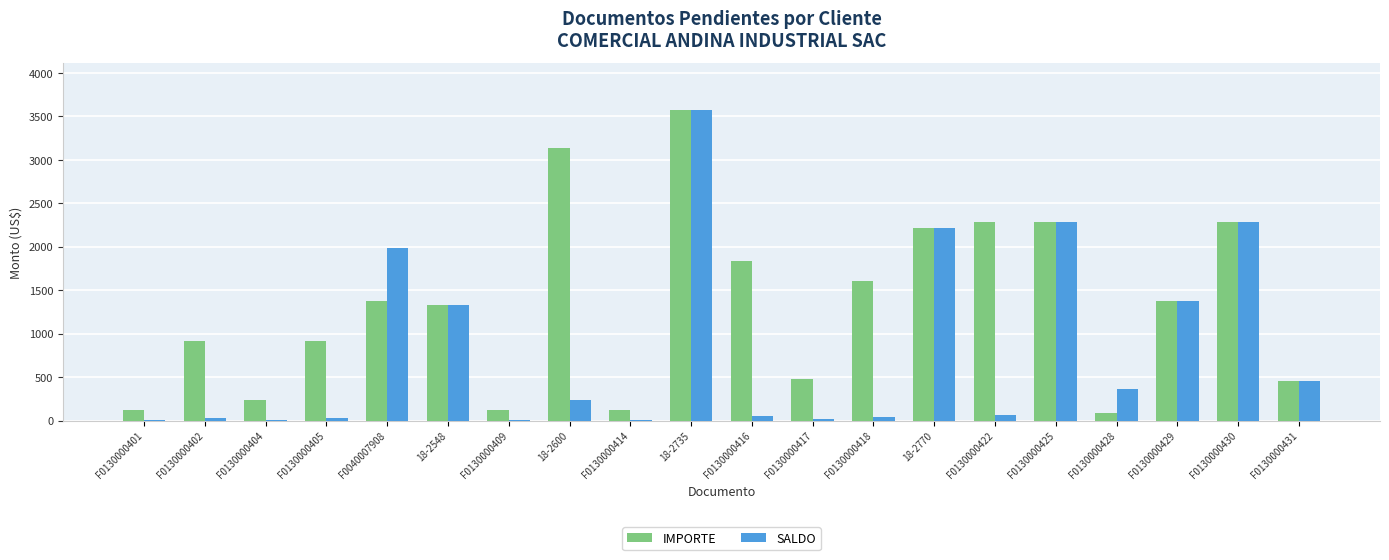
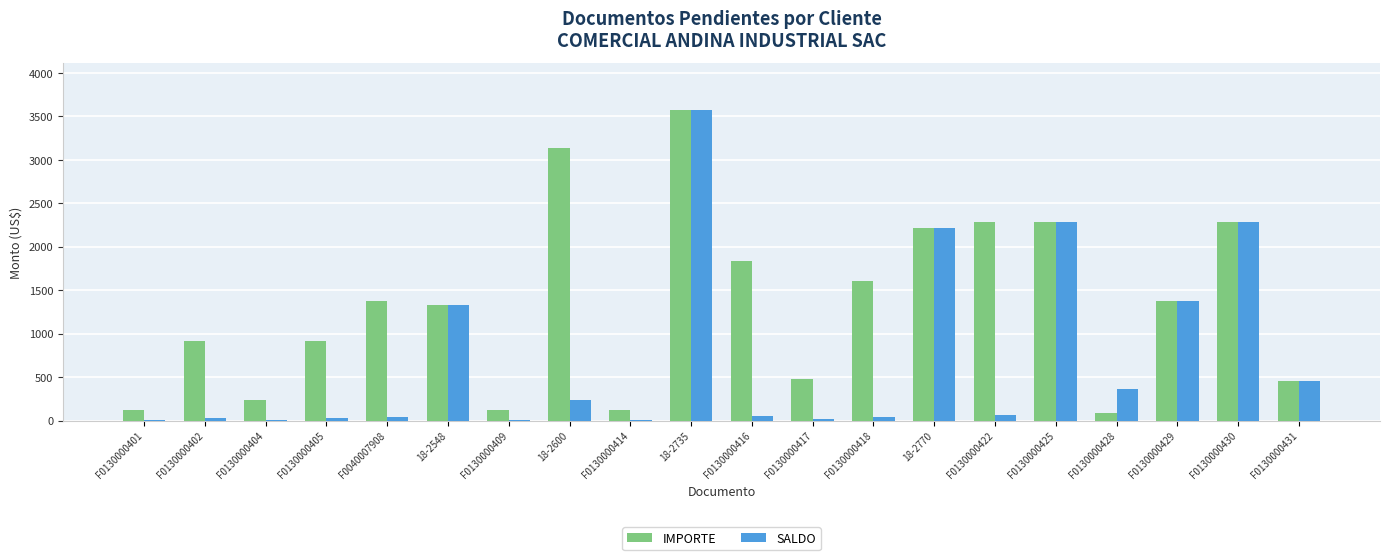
  {
    "IMPORTE": {
      "F0130000401": 100,
      "F0130000402": 900,
      "F0130000404": 200,
      "F0130000405": 900,
      "F0040007908": 1400,
      "18-2548": 1300,
      "F0130000409": 100,
      "18-2600": 3100,
      "F0130000414": 100,
      "18-2735": 3600,
      "F0130000416": 1800,
      "F0130000417": 500,
      "F0130000418": 1600,
      "18-2770": 2200,
      "F0130000422": 2300,
      "F0130000425": 2300,
      "F0130000428": 100,
      "F0130000429": 1400,
      "F0130000430": 2300,
      "F0130000431": 500
    },
    "SALDO": {
-     "F0040007908": 2000,
+     "F0040007908": 0,
      "18-2548": 1300,
      "18-2600": 200,
      "18-2735": 3600,
      "F0130000416": 100,
      "F0130000418": 0,
      "18-2770": 2200,
      "F0130000422": 100,
      "F0130000425": 2300,
      "F0130000428": 400,
      "F0130000429": 1400,
      "F0130000430": 2300,
      "F0130000431": 500
    }
  }
